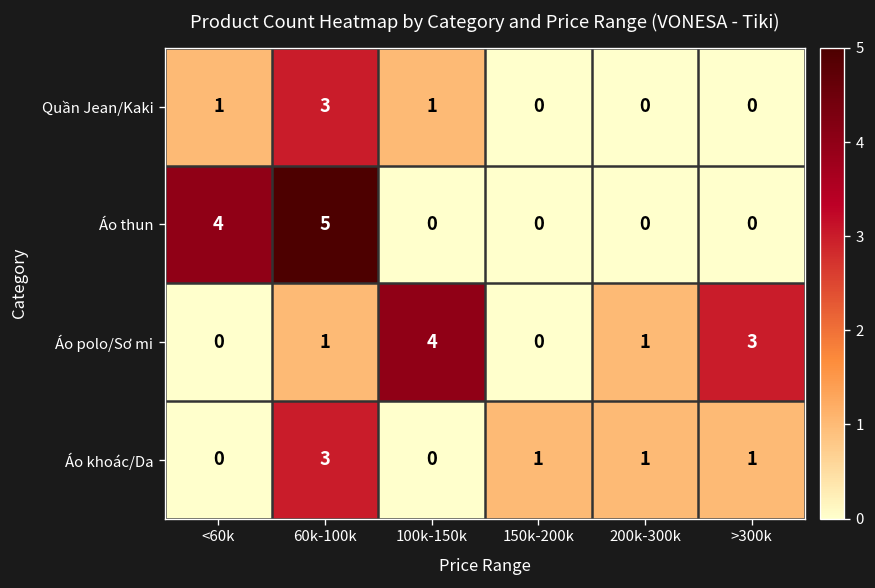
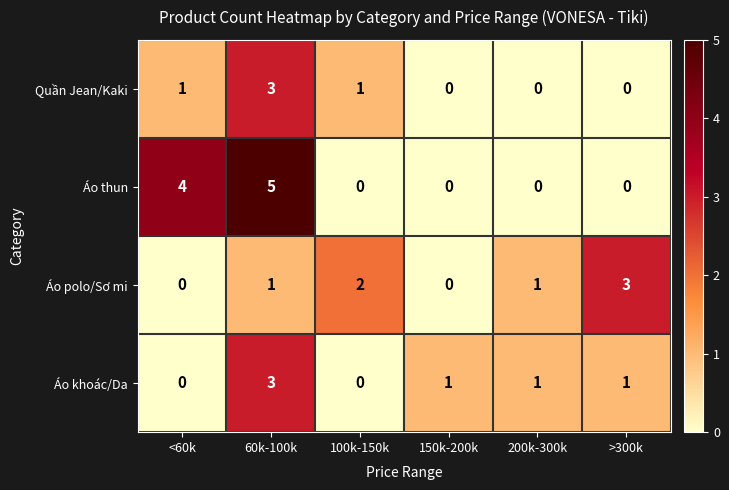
  {
    "Quần Jean/Kaki": {
      "<60k": 1,
      "60k-100k": 3,
      "100k-150k": 1,
      "150k-200k": 0,
      "200k-300k": 0,
      ">300k": 0
    },
    "Áo thun": {
      "<60k": 4,
      "60k-100k": 5,
      "100k-150k": 0,
      "150k-200k": 0,
      "200k-300k": 0,
      ">300k": 0
    },
    "Áo polo/Sơ mi": {
      "<60k": 0,
      "60k-100k": 1,
-     "100k-150k": 4,
+     "100k-150k": 2,
      "150k-200k": 0,
      "200k-300k": 1,
      ">300k": 3
    },
    "Áo khoác/Da": {
      "<60k": 0,
      "60k-100k": 3,
      "100k-150k": 0,
      "150k-200k": 1,
      "200k-300k": 1,
      ">300k": 1
    }
  }
